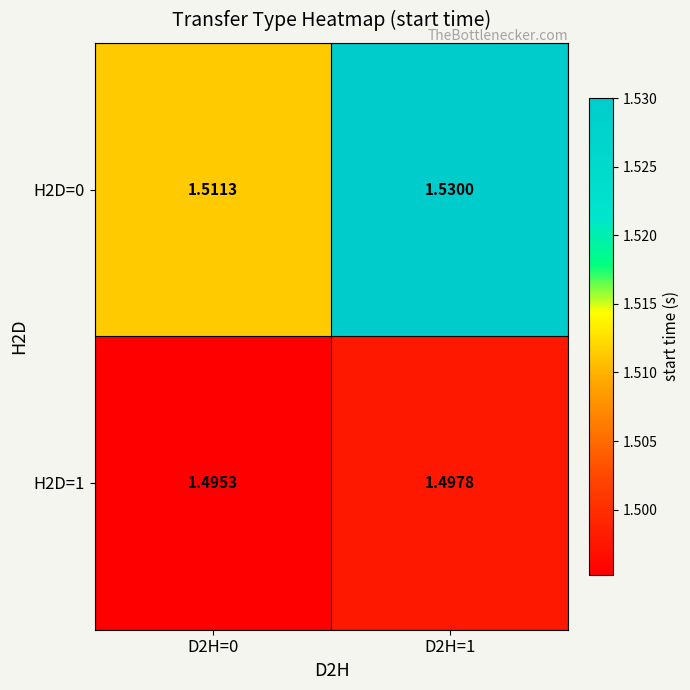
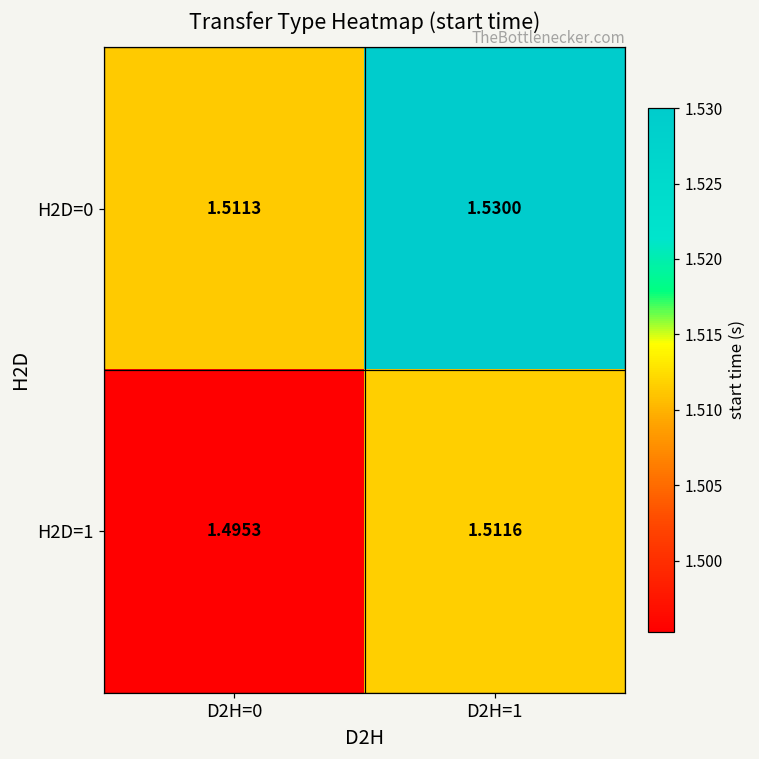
  {
    "H2D=0": {
      "D2H=0": 1.5113,
      "D2H=1": 1.5300
    },
    "H2D=1": {
      "D2H=0": 1.4953,
-     "D2H=1": 1.4978
+     "D2H=1": 1.5116
    }
  }
